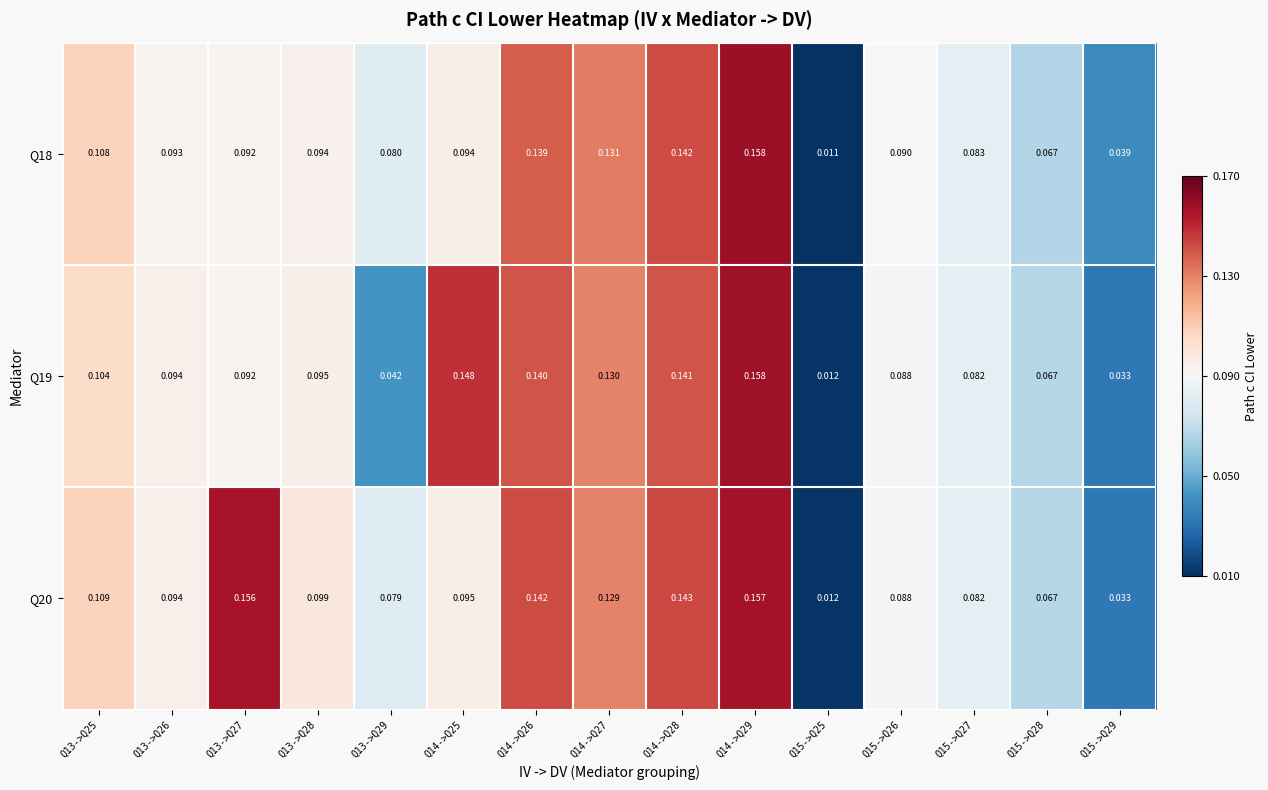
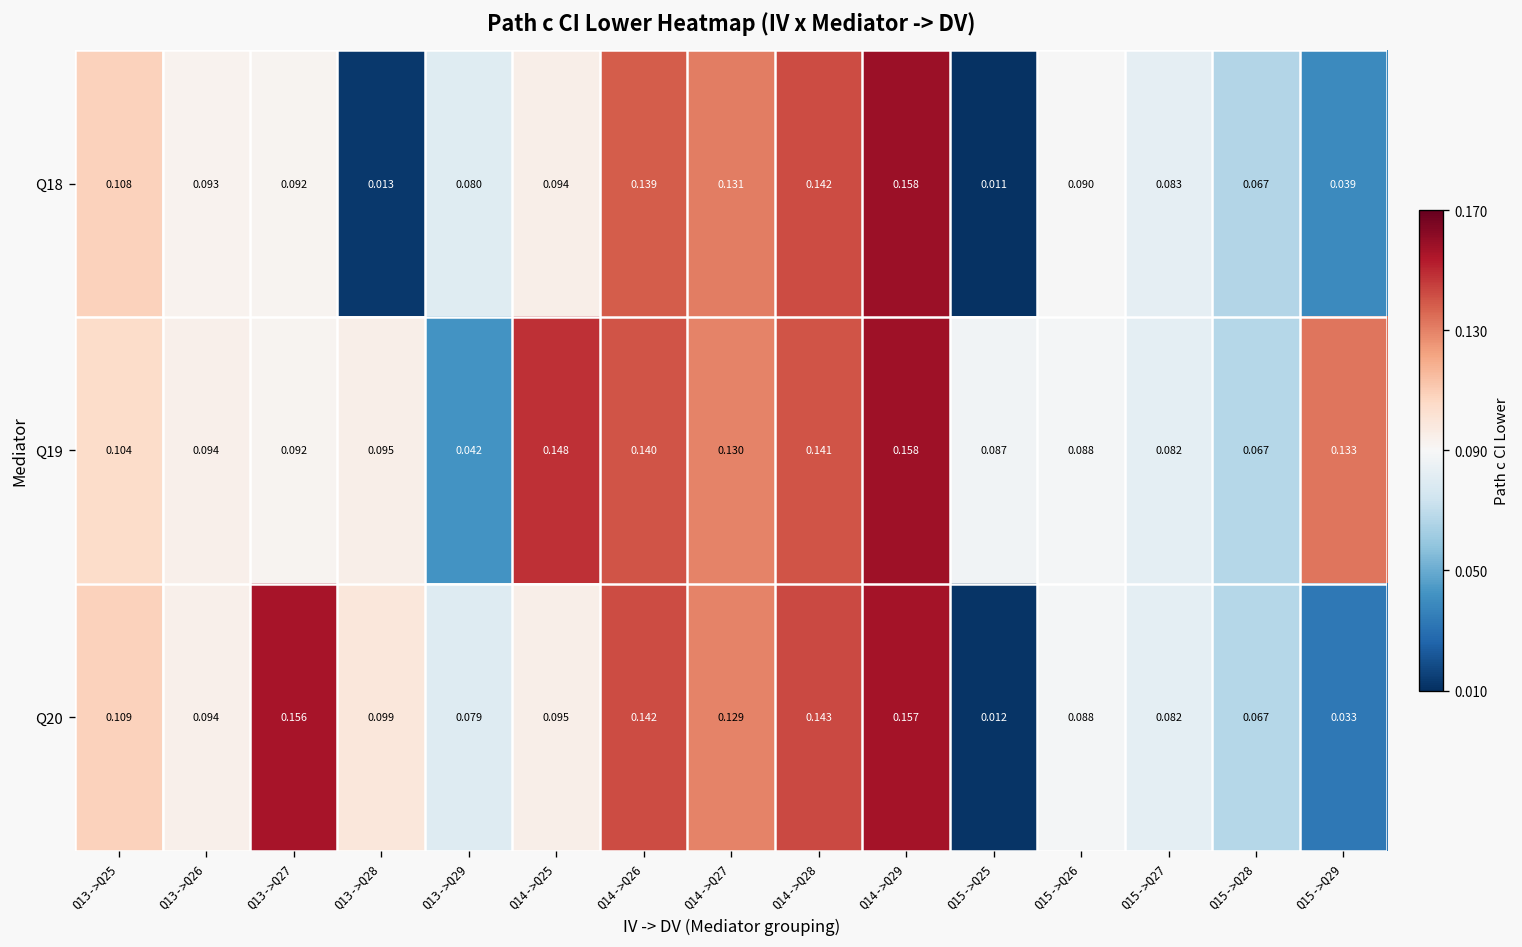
  {
    "Q18": {
      "Q13->Q25": 0.108,
      "Q13->Q26": 0.093,
      "Q13->Q27": 0.092,
-     "Q13->Q28": 0.094,
+     "Q13->Q28": 0.013,
      "Q13->Q29": 0.080,
      "Q14->Q25": 0.094,
      "Q14->Q26": 0.139,
      "Q14->Q27": 0.131,
      "Q14->Q28": 0.142,
      "Q14->Q29": 0.158,
      "Q15->Q25": 0.011,
      "Q15->Q26": 0.090,
      "Q15->Q27": 0.083,
      "Q15->Q28": 0.067,
      "Q15->Q29": 0.039
    },
    "Q19": {
      "Q13->Q25": 0.104,
      "Q13->Q26": 0.094,
      "Q13->Q27": 0.092,
      "Q13->Q28": 0.095,
      "Q13->Q29": 0.042,
      "Q14->Q25": 0.148,
      "Q14->Q26": 0.140,
      "Q14->Q27": 0.130,
      "Q14->Q28": 0.141,
      "Q14->Q29": 0.158,
-     "Q15->Q25": 0.012,
+     "Q15->Q25": 0.087,
      "Q15->Q26": 0.088,
      "Q15->Q27": 0.082,
      "Q15->Q28": 0.067,
-     "Q15->Q29": 0.033
+     "Q15->Q29": 0.133
    },
    "Q20": {
      "Q13->Q25": 0.109,
      "Q13->Q26": 0.094,
      "Q13->Q27": 0.156,
      "Q13->Q28": 0.099,
      "Q13->Q29": 0.079,
      "Q14->Q25": 0.095,
      "Q14->Q26": 0.142,
      "Q14->Q27": 0.129,
      "Q14->Q28": 0.143,
      "Q14->Q29": 0.157,
      "Q15->Q25": 0.012,
      "Q15->Q26": 0.088,
      "Q15->Q27": 0.082,
      "Q15->Q28": 0.067,
      "Q15->Q29": 0.033
    }
  }
